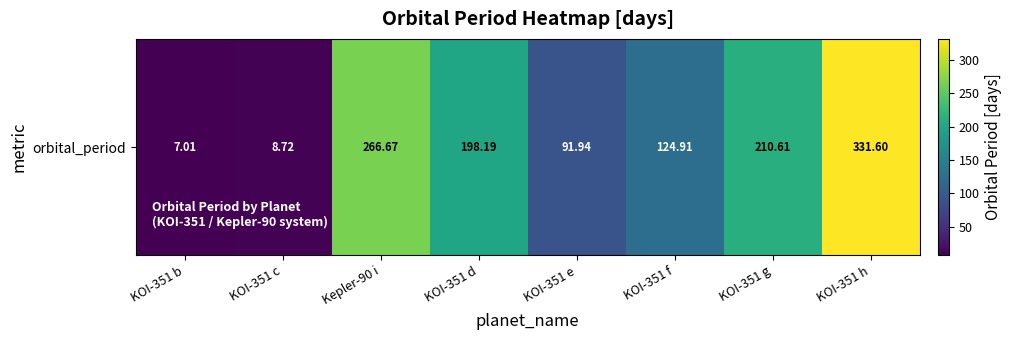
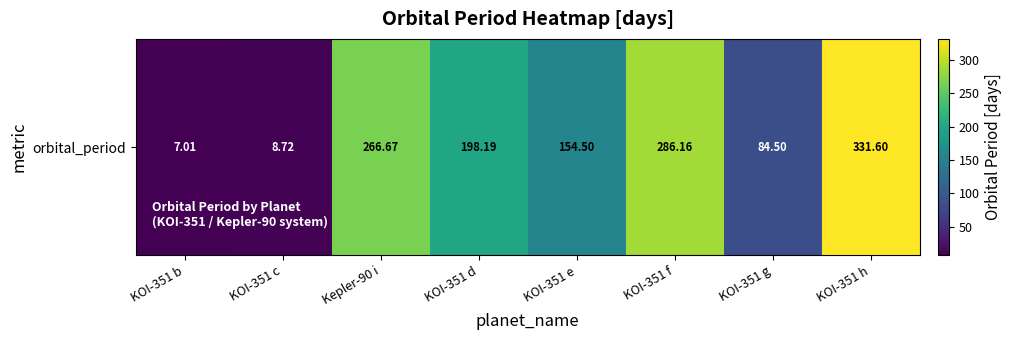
  {
    "orbital_period": {
      "KOI-351 b": 7.01,
      "Kepler-90 i": 266.67,
      "KOI-351 d": 198.19,
-     "KOI-351 e": 91.94,
-     "KOI-351 f": 124.91,
-     "KOI-351 g": 210.61,
+     "KOI-351 e": 154.50,
+     "KOI-351 f": 286.16,
+     "KOI-351 g": 84.50,
      "KOI-351 h": 331.60
    }
  }
